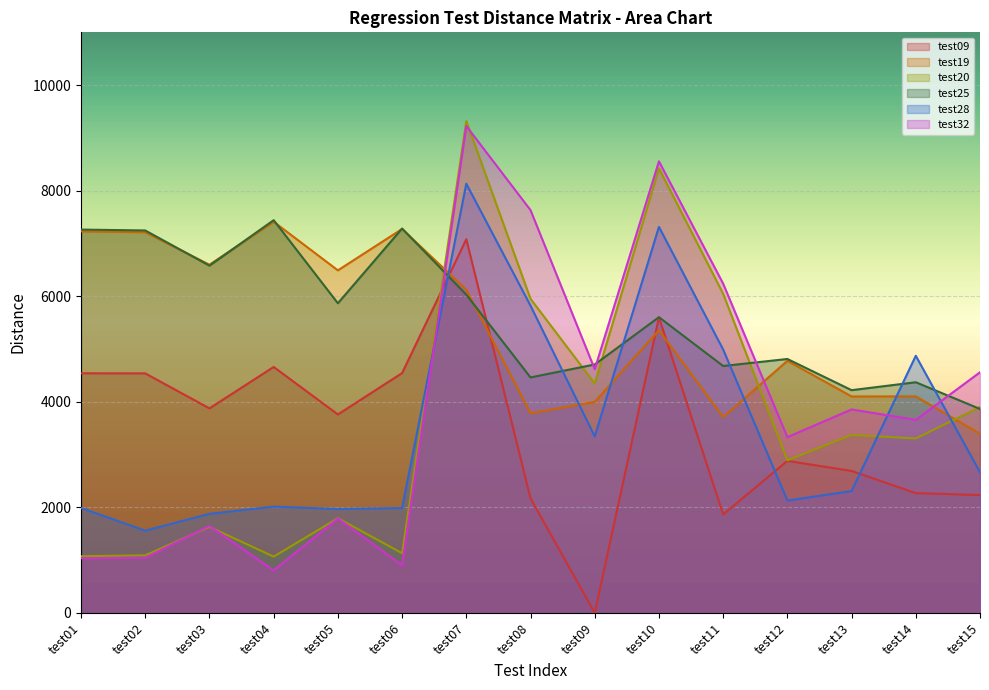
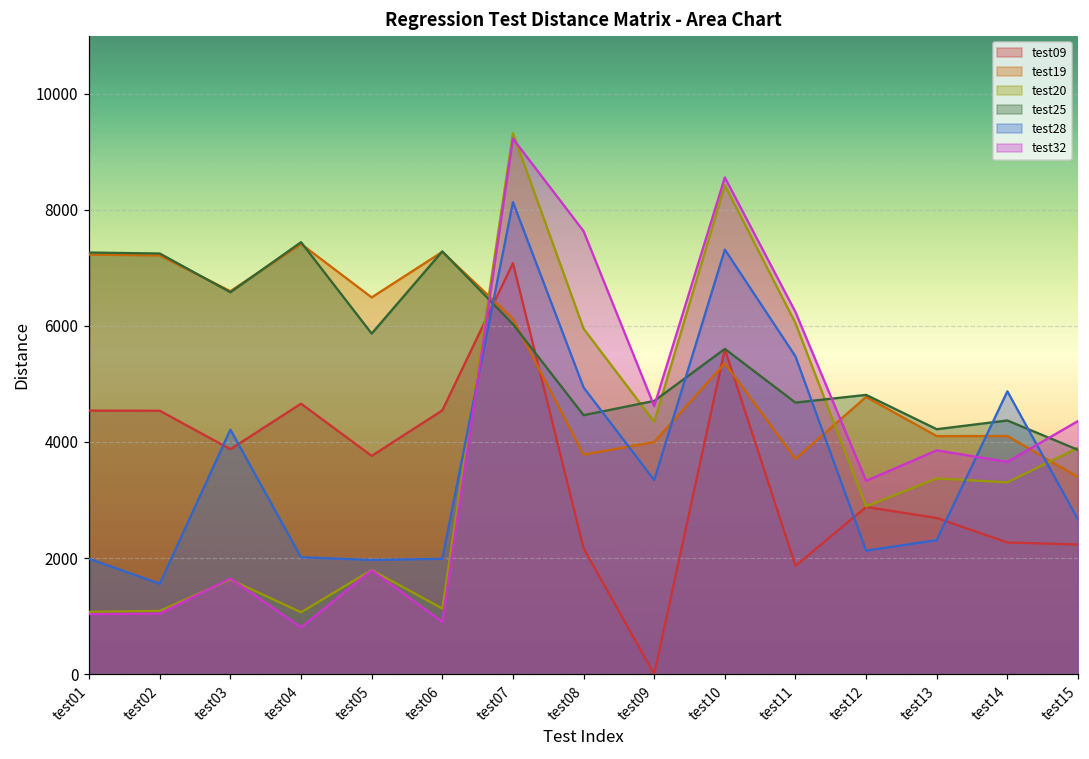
  {
    "test25": {
      "test05": 5900,
      "test07": 6000,
      "test08": 4500,
      "test09": 4700,
      "test11": 4700,
      "test13": 4200,
      "test14": 4400
    },
    "test28": {
      "test01": 2000,
      "test02": 1600,
-     "test03": 1900,
+     "test03": 4200,
      "test04": 2000,
      "test05": 2000,
      "test06": 2000,
      "test07": 8100,
-     "test08": 5800,
+     "test08": 4900,
      "test09": 3300,
      "test10": 7300,
-     "test11": 5000,
+     "test11": 5500,
      "test12": 2100,
      "test13": 2300,
      "test14": 4900,
      "test15": 2700
    },
    "test32": {
      "test04": 800,
      "test06": 900,
      "test07": 9200,
      "test08": 7600,
      "test09": 4600,
      "test10": 8600,
      "test11": 6200,
      "test12": 3300,
      "test13": 3900,
      "test14": 3700,
-     "test15": 4600
+     "test15": 4400
    }
  }
